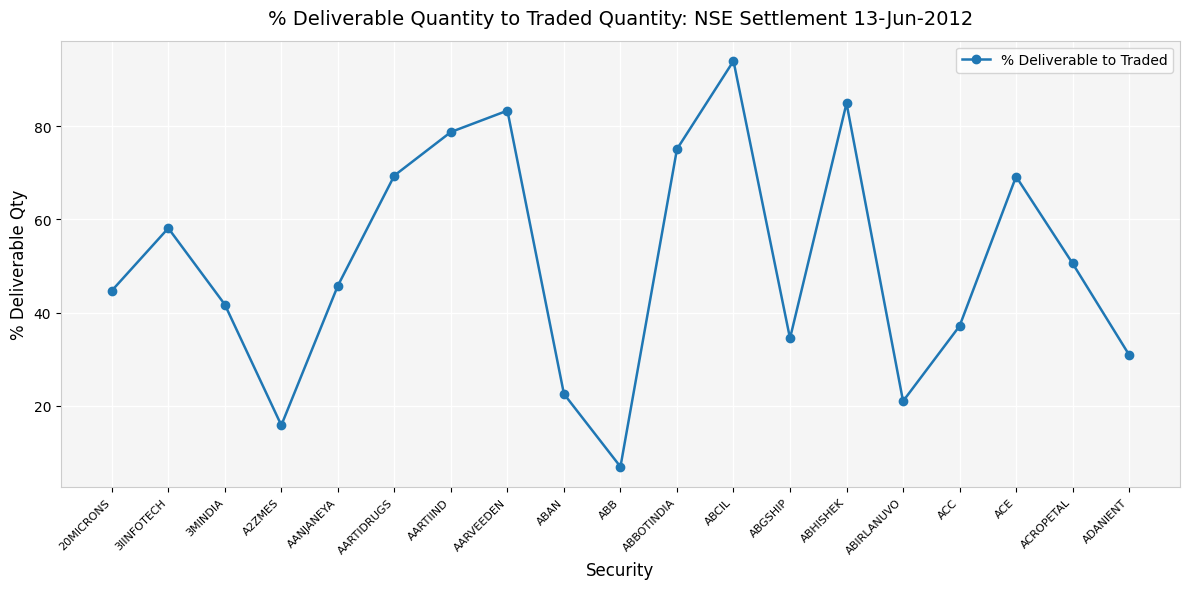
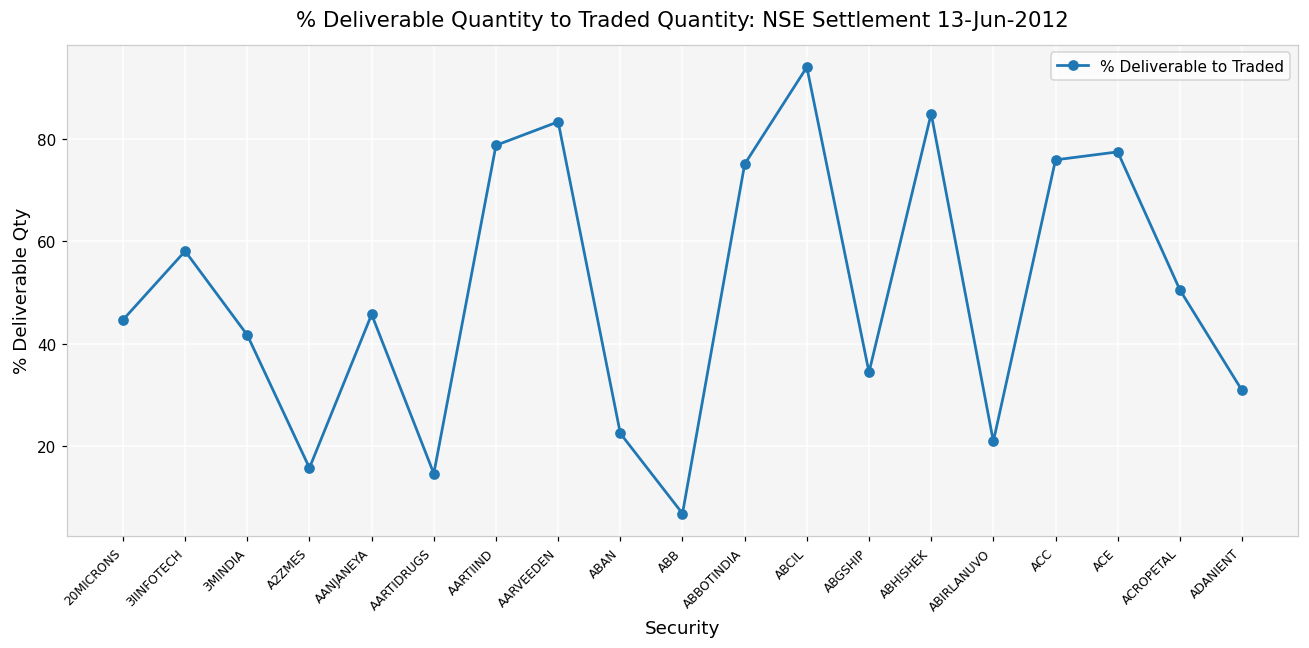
  {
    "20MICRONS": 45,
    "3IINFOTECH": 58,
    "3MINDIA": 42,
    "A2ZMES": 16,
    "AANJANEYA": 46,
-   "AARTIDRUGS": 69,
+   "AARTIDRUGS": 15,
    "AARTIIND": 79,
    "AARVEEDEN": 83,
    "ABAN": 23,
    "ABB": 7,
    "ABBOTINDIA": 75,
    "ABCIL": 94,
    "ABGSHIP": 34,
    "ABHISHEK": 85,
    "ABIRLANUVO": 21,
-   "ACC": 37,
-   "ACE": 69,
+   "ACC": 76,
+   "ACE": 77,
    "ACROPETAL": 51,
    "ADANIENT": 31
  }
